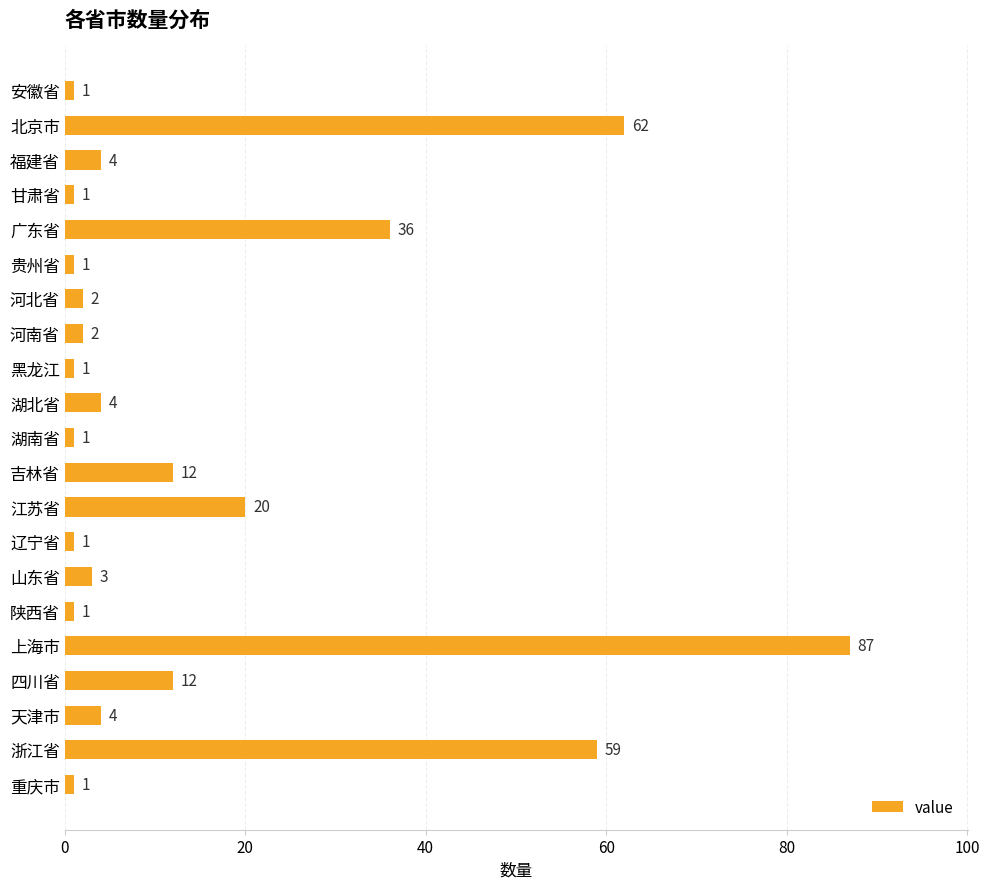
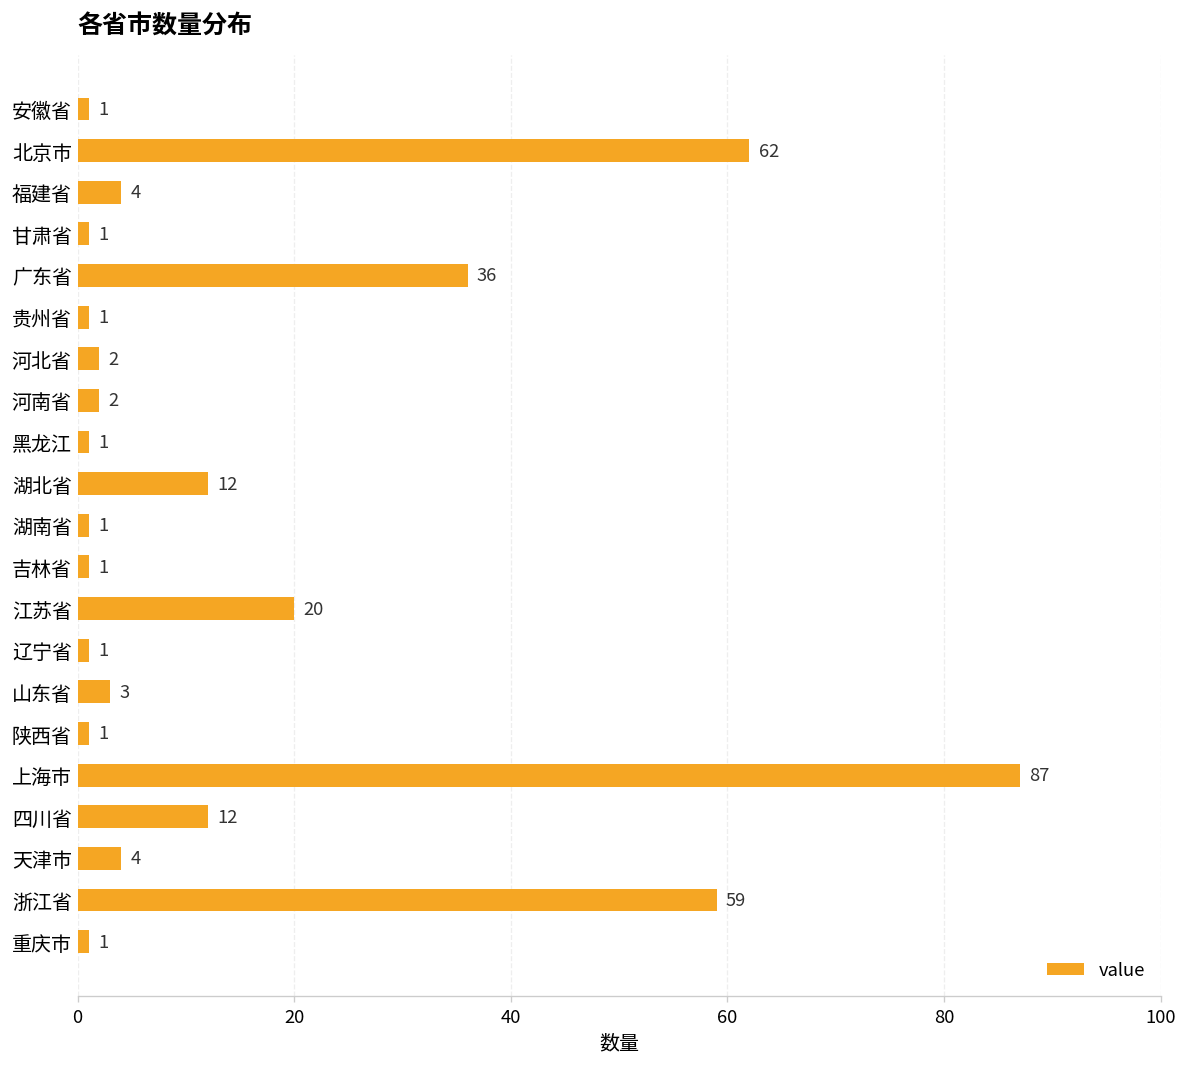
  {
    "安徽省": 1,
    "北京市": 62,
    "福建省": 4,
    "甘肃省": 1,
    "广东省": 36,
    "贵州省": 1,
    "河北省": 2,
    "河南省": 2,
    "黑龙江": 1,
-   "湖北省": 4,
+   "湖北省": 12,
    "湖南省": 1,
-   "吉林省": 12,
+   "吉林省": 1,
    "江苏省": 20,
    "辽宁省": 1,
    "山东省": 3,
    "陕西省": 1,
    "上海市": 87,
    "四川省": 12,
    "天津市": 4,
    "浙江省": 59,
    "重庆市": 1
  }
